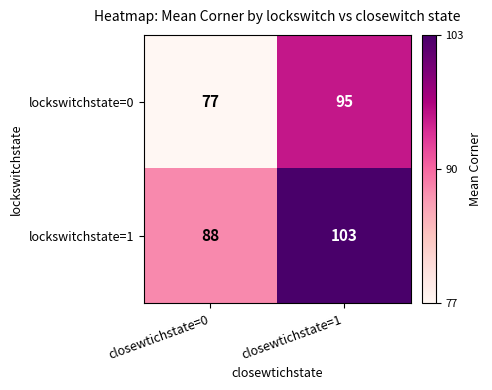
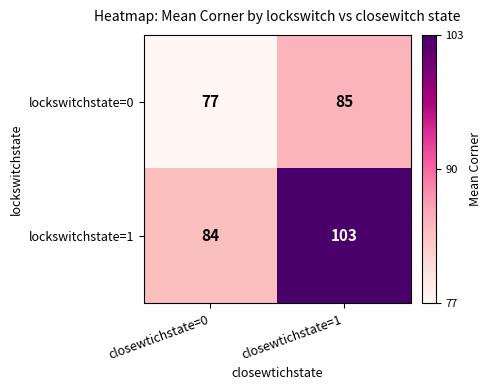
  {
    "lockswitchstate=0": {
      "closewtichstate=0": 77,
-     "closewtichstate=1": 95
+     "closewtichstate=1": 85
    },
    "lockswitchstate=1": {
-     "closewtichstate=0": 88,
+     "closewtichstate=0": 84,
      "closewtichstate=1": 103
    }
  }
